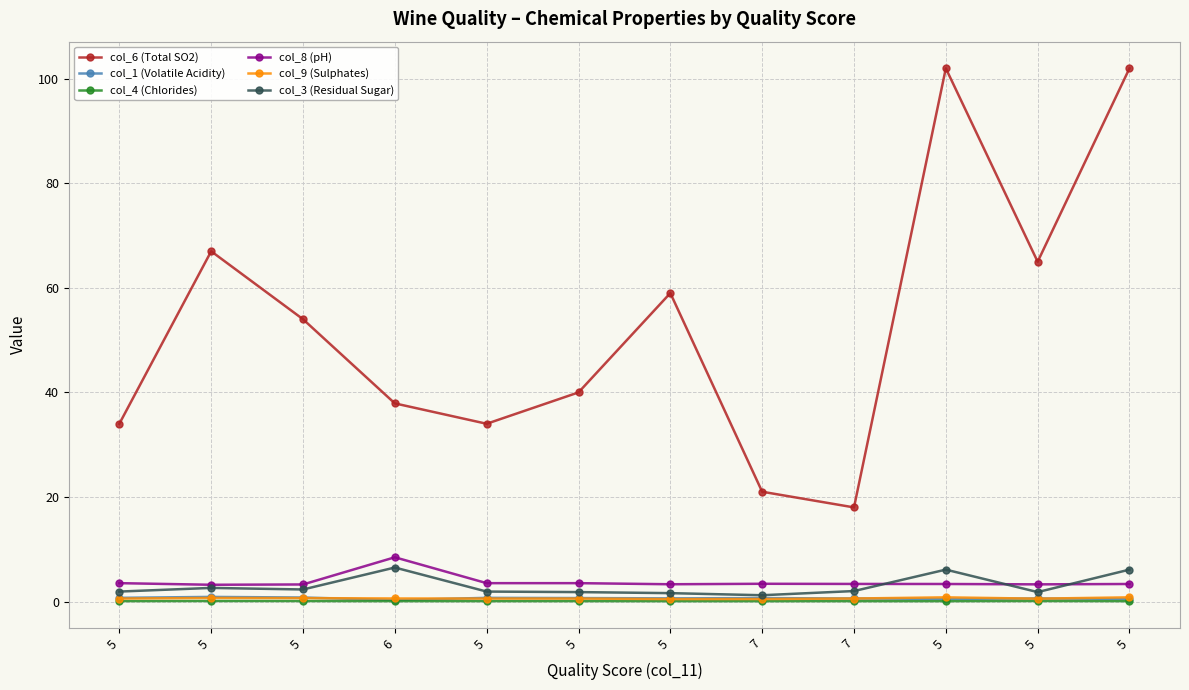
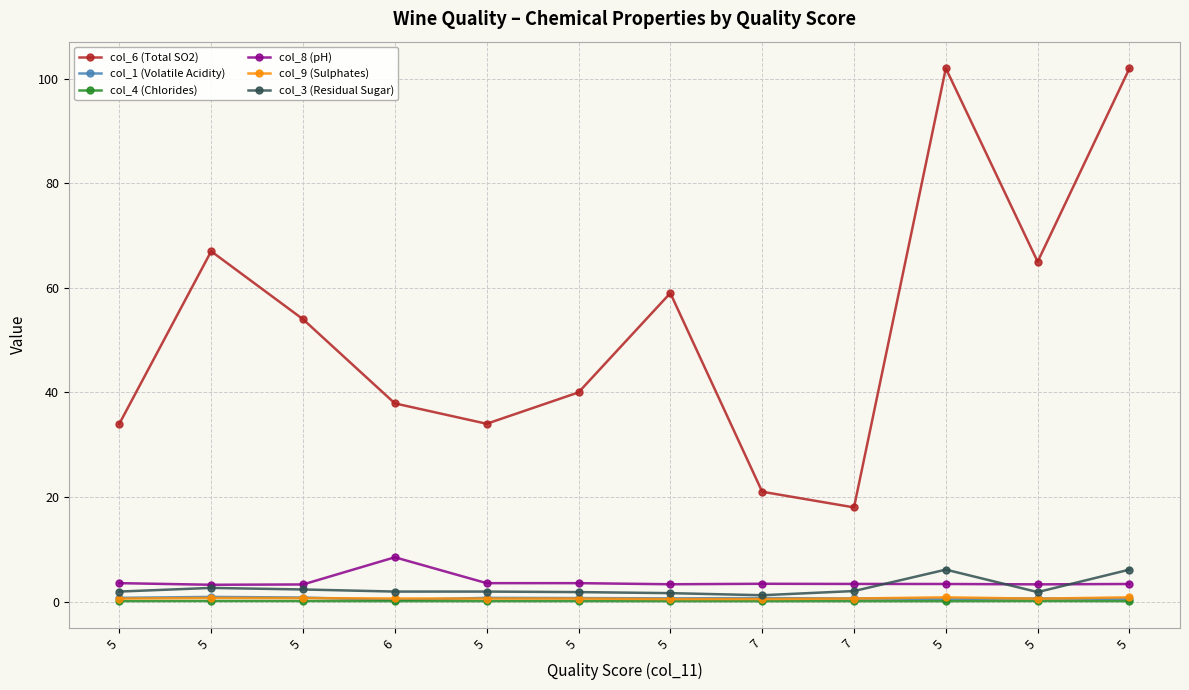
  {
    "col_6 (Total SO2)": {
      "6": 38
    },
    "col_8 (pH)": {
      "6": 8
    },
    "col_3 (Residual Sugar)": {
-     "6": 7
+     "6": 2
    }
  }
